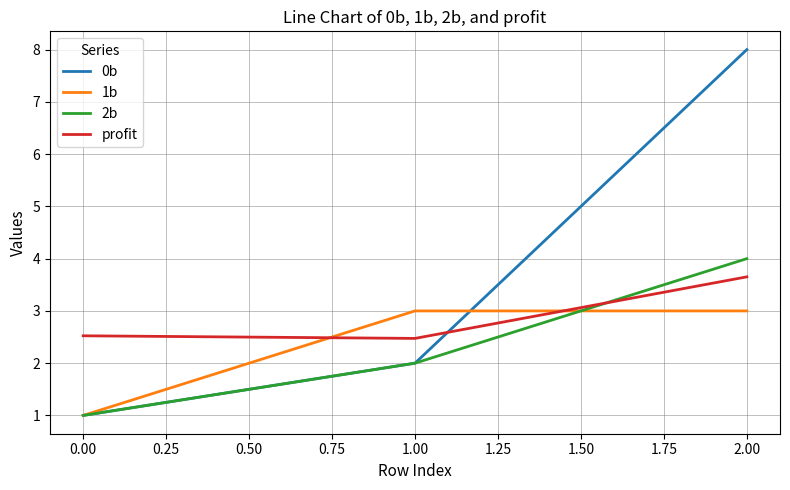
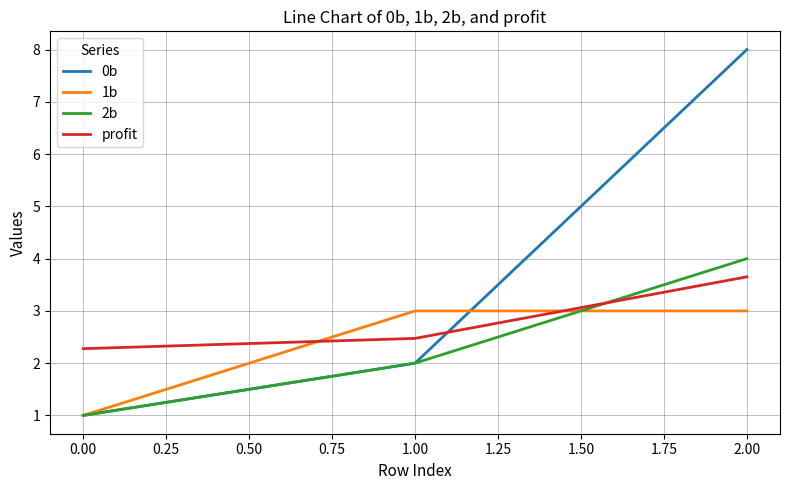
  {
    "0b": {
      "2.00": 8.0
    },
    "1b": {
      "1.00": 3.0,
      "2.00": 3.0
    },
    "2b": {
      "2.00": 4.0
    },
    "profit": {
-     "0.00": 2.5,
+     "0.00": 2.3,
      "1.00": 2.5,
      "2.00": 3.7
    }
  }
